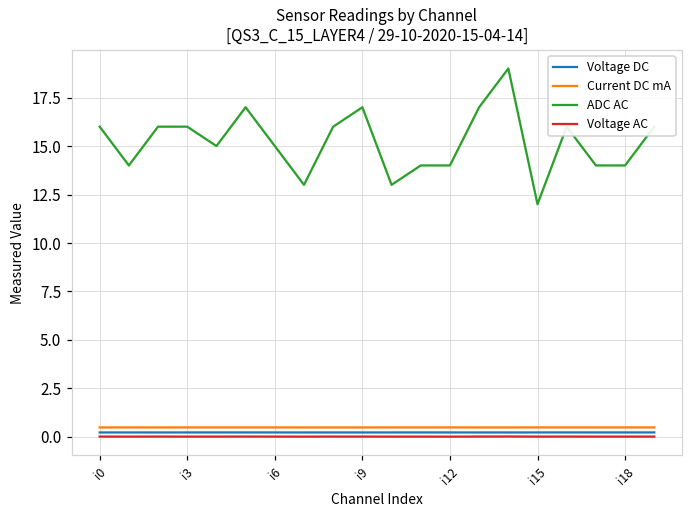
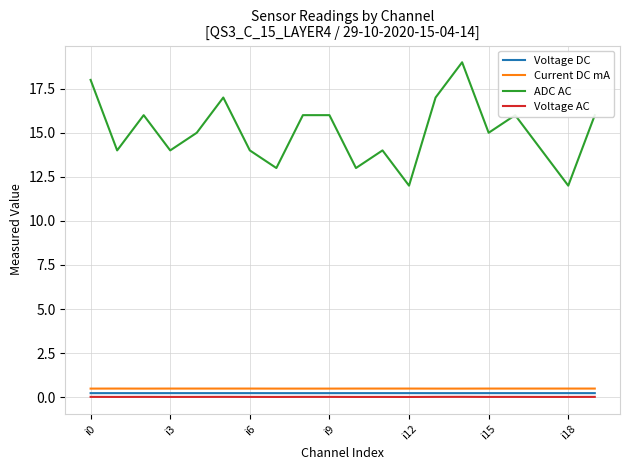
  {
    "Voltage DC": {
      "i0": 0.2,
      "i3": 0.2,
      "i6": 0.2,
      "i9": 0.2,
      "i12": 0.2,
      "i15": 0.2,
      "i18": 0.2
    },
    "Current DC mA": {
      "i0": 0.5,
      "i3": 0.5,
      "i6": 0.5,
      "i9": 0.5,
      "i12": 0.5,
      "i15": 0.5,
      "i18": 0.5
    },
    "ADC AC": {
-     "i0": 16,
-     "i3": 16,
-     "i6": 15,
-     "i9": 17,
-     "i12": 14,
-     "i15": 12,
-     "i18": 14
+     "i0": 18,
+     "i3": 14,
+     "i6": 14,
+     "i9": 16,
+     "i12": 12,
+     "i15": 15,
+     "i18": 12
    },
    "Voltage AC": {
      "i0": 0,
      "i3": 0,
      "i6": 0,
      "i9": 0,
      "i12": 0,
      "i15": 0,
      "i18": 0
    }
  }
